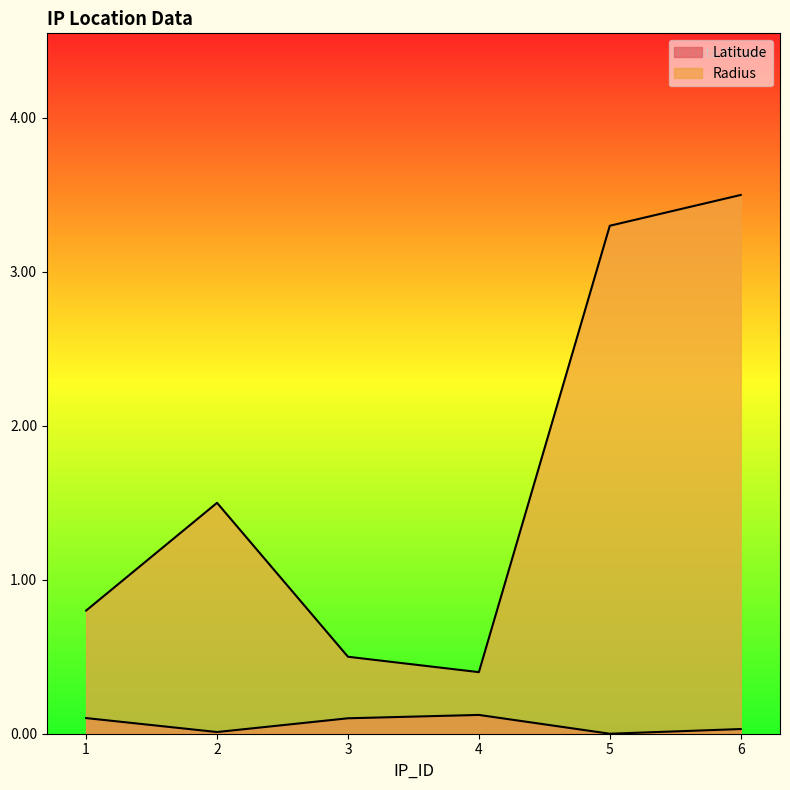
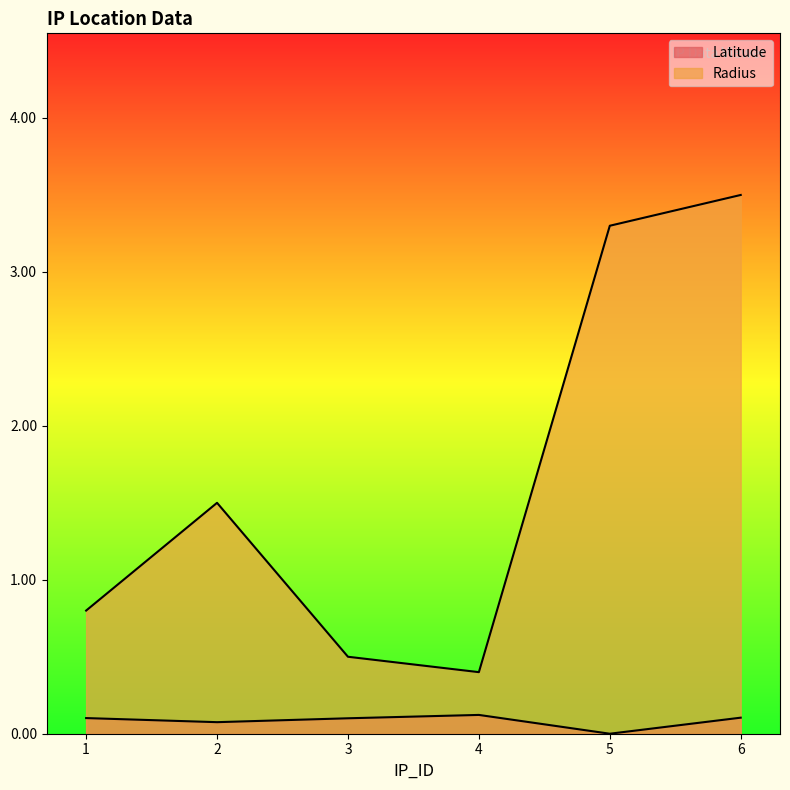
  {
    "Latitude": {
      "1": 0.10,
-     "2": 0.01,
+     "2": 0.08,
      "3": 0.10,
      "4": 0.12,
      "5": 0.00,
-     "6": 0.03
+     "6": 0.10
    },
    "Radius": {
      "1": 0.80,
      "2": 1.50,
      "3": 0.50,
      "4": 0.40,
      "5": 3.30,
      "6": 3.50
    }
  }
